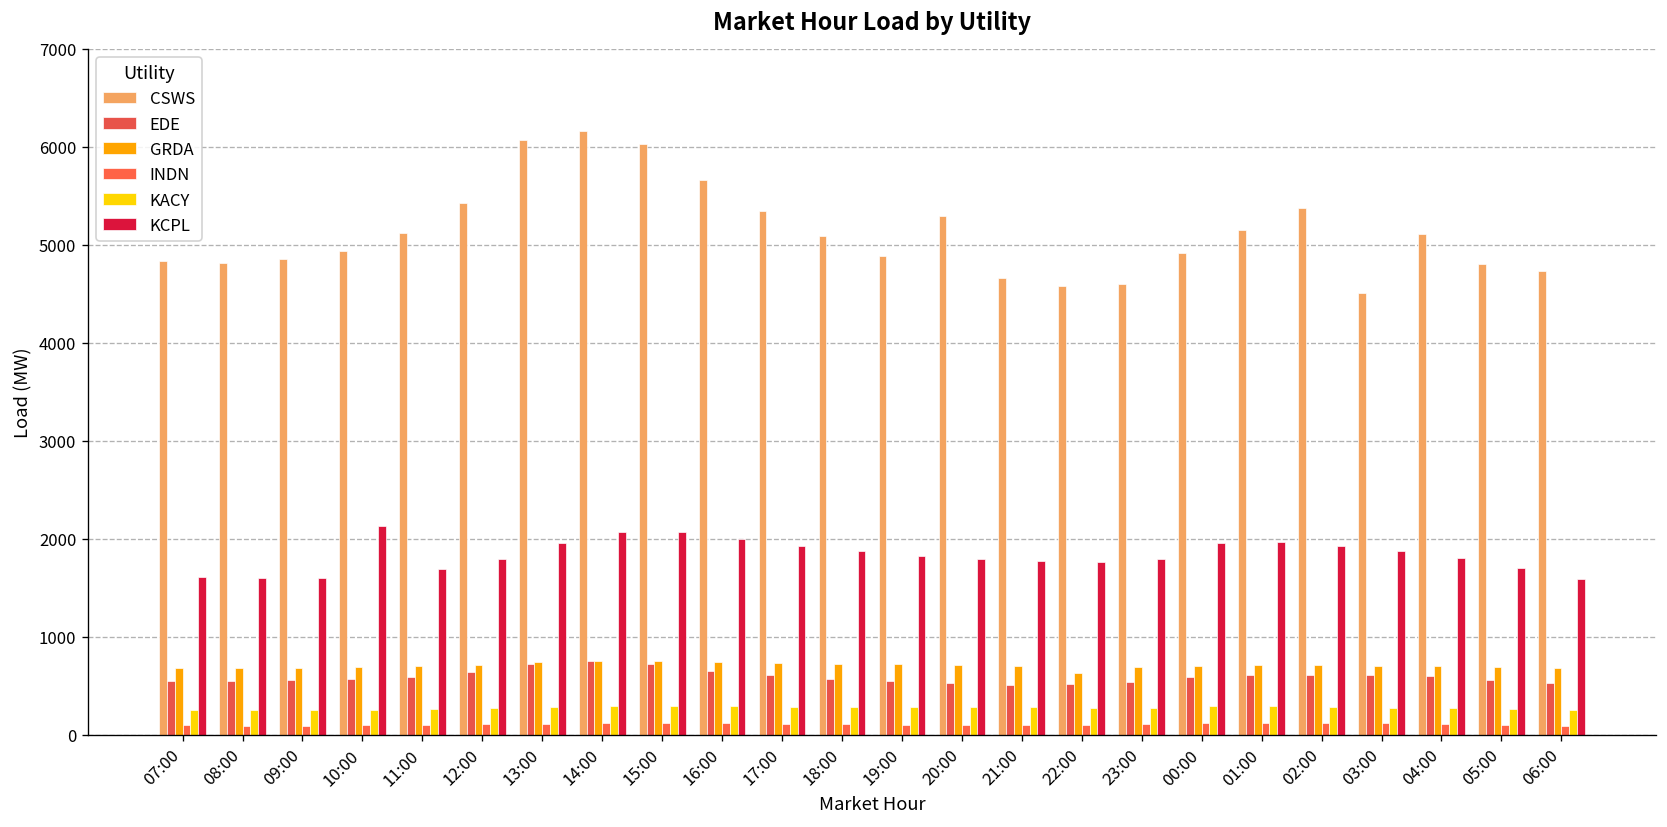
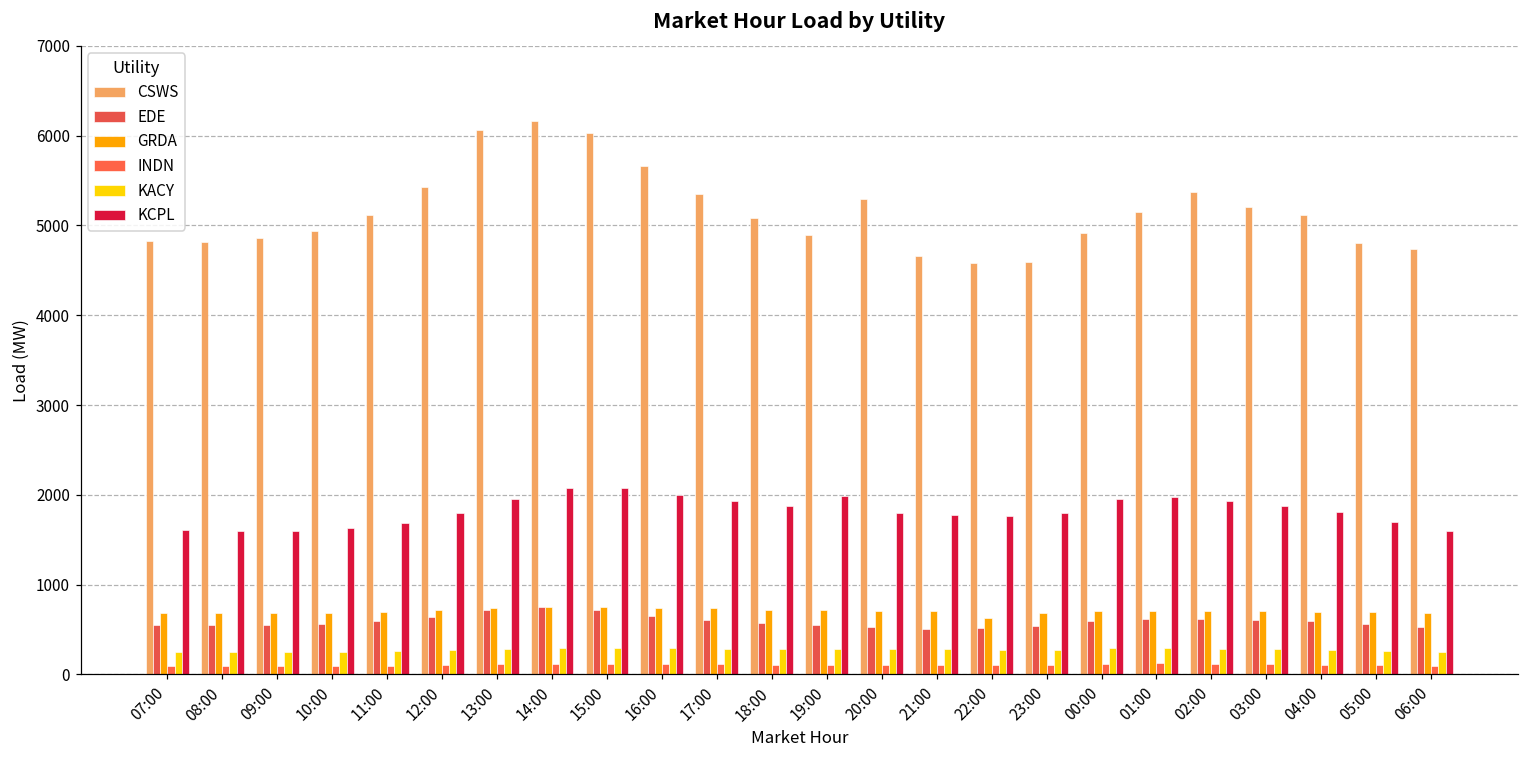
  {
    "CSWS": {
      "07:00": 4800,
      "08:00": 4800,
      "09:00": 4900,
      "10:00": 4900,
      "11:00": 5100,
      "12:00": 5400,
      "13:00": 6100,
      "14:00": 6200,
      "15:00": 6000,
      "16:00": 5700,
      "17:00": 5300,
      "18:00": 5100,
      "19:00": 4900,
      "20:00": 5300,
      "21:00": 4700,
      "22:00": 4600,
      "23:00": 4600,
      "00:00": 4900,
      "01:00": 5200,
      "02:00": 5400,
-     "03:00": 4500,
+     "03:00": 5200,
      "04:00": 5100,
      "05:00": 4800,
      "06:00": 4700
    },
    "KCPL": {
      "07:00": 1600,
      "08:00": 1600,
      "09:00": 1600,
-     "10:00": 2100,
+     "10:00": 1600,
      "11:00": 1700,
      "12:00": 1800,
      "13:00": 2000,
      "14:00": 2100,
      "15:00": 2100,
      "16:00": 2000,
      "17:00": 1900,
      "18:00": 1900,
-     "19:00": 1800,
+     "19:00": 2000,
      "20:00": 1800,
      "21:00": 1800,
      "22:00": 1800,
      "23:00": 1800,
      "00:00": 2000,
      "01:00": 2000,
      "02:00": 1900,
      "03:00": 1900,
      "04:00": 1800,
      "05:00": 1700,
      "06:00": 1600
    }
  }
